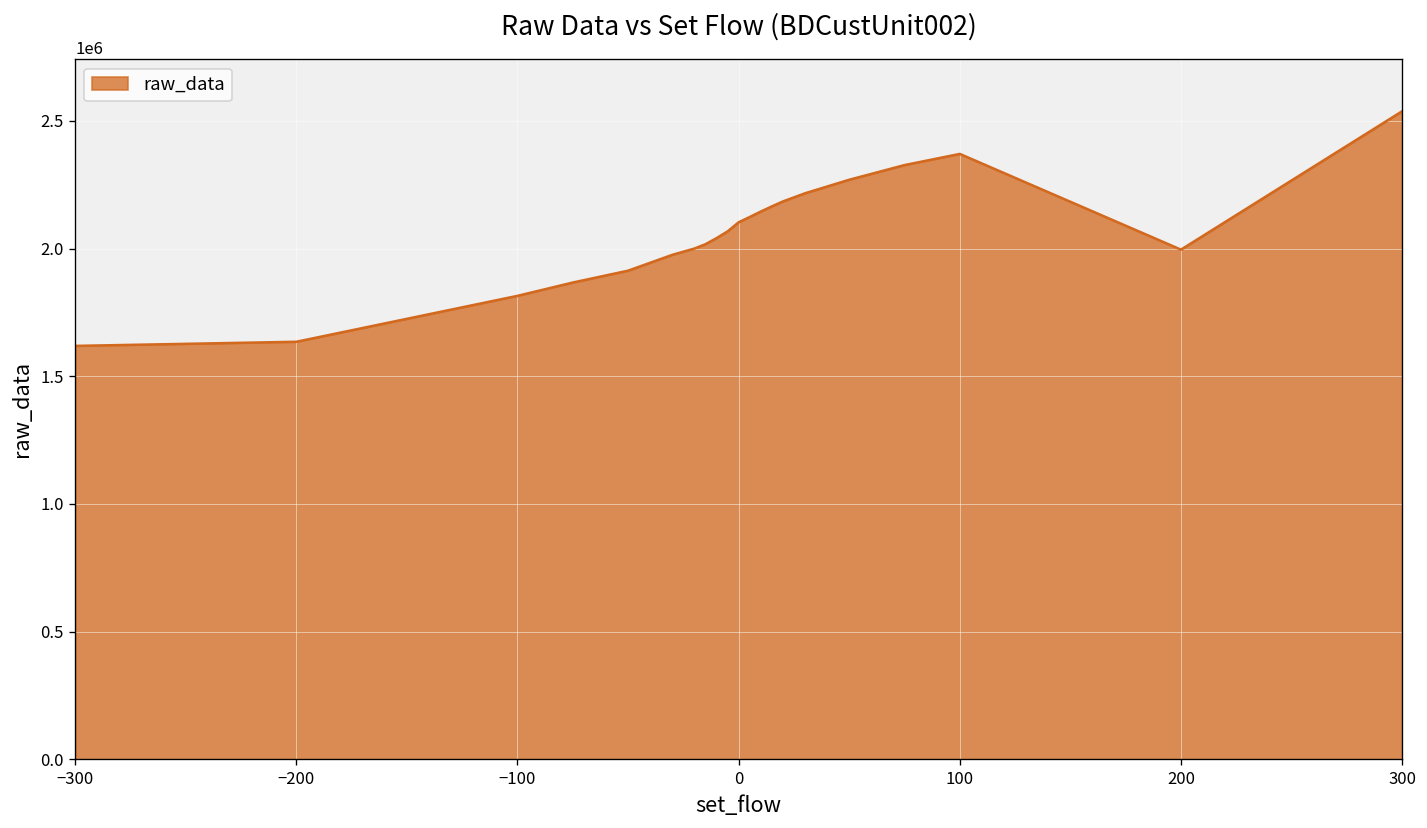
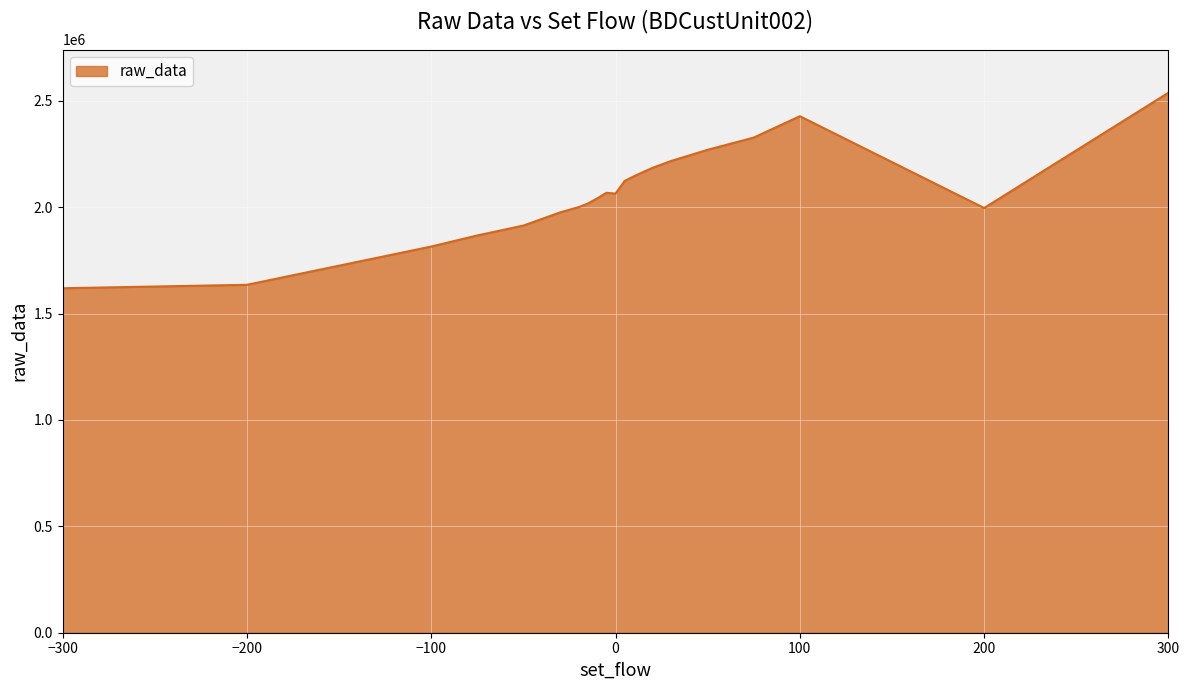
  {
    "−300": 1620000,
    "−200": 1640000,
    "−100": 1820000,
-   "0": 2100000,
-   "100": 2370000,
+   "0": 2060000,
+   "100": 2430000,
    "200": 2000000,
    "300": 2540000
  }
